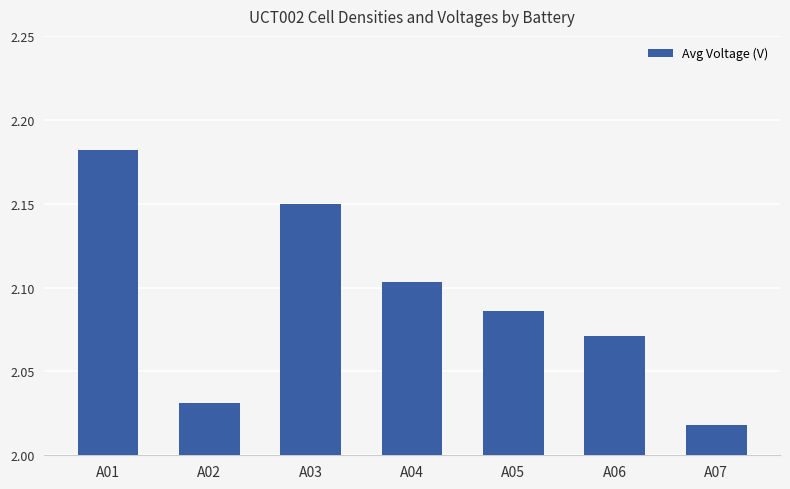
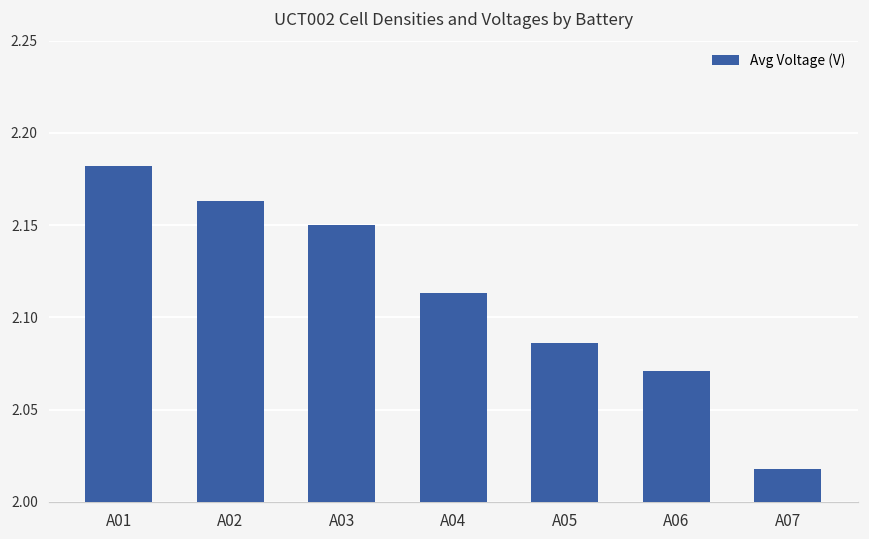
  {
    "A01": 2.182,
-   "A02": 2.031,
+   "A02": 2.163,
    "A03": 2.150,
-   "A04": 2.103,
+   "A04": 2.113,
    "A05": 2.086,
    "A06": 2.071,
    "A07": 2.018
  }
